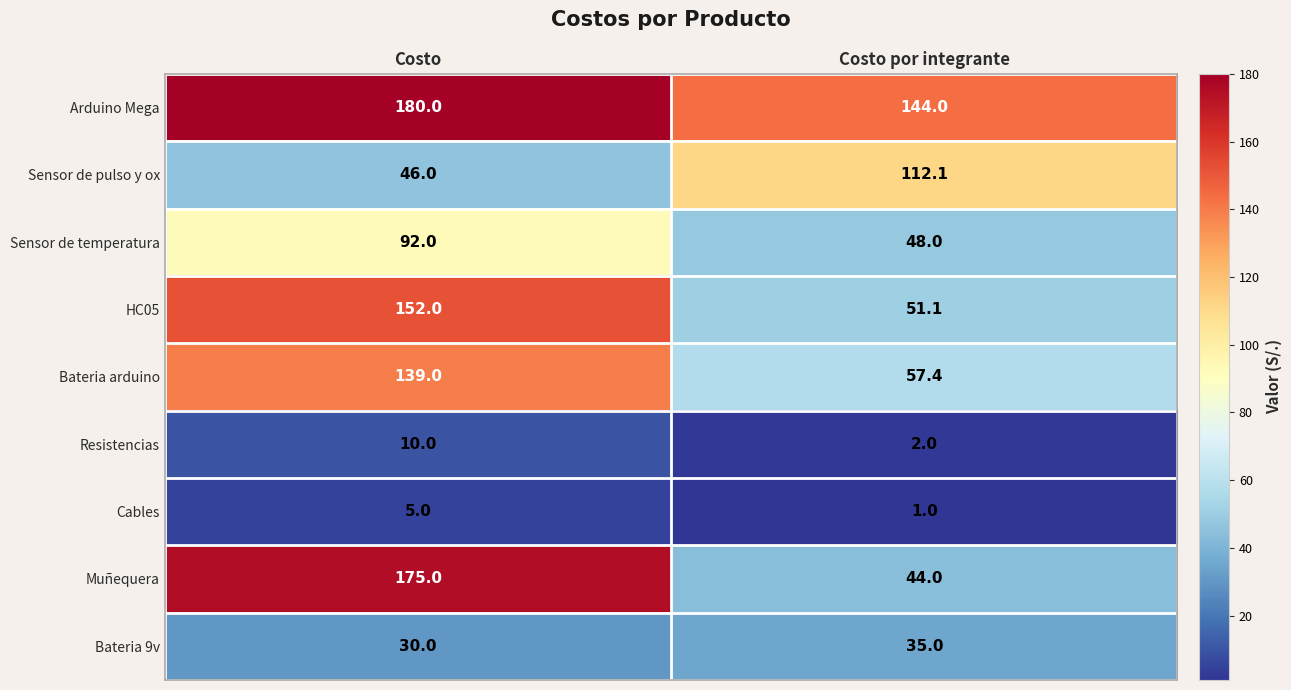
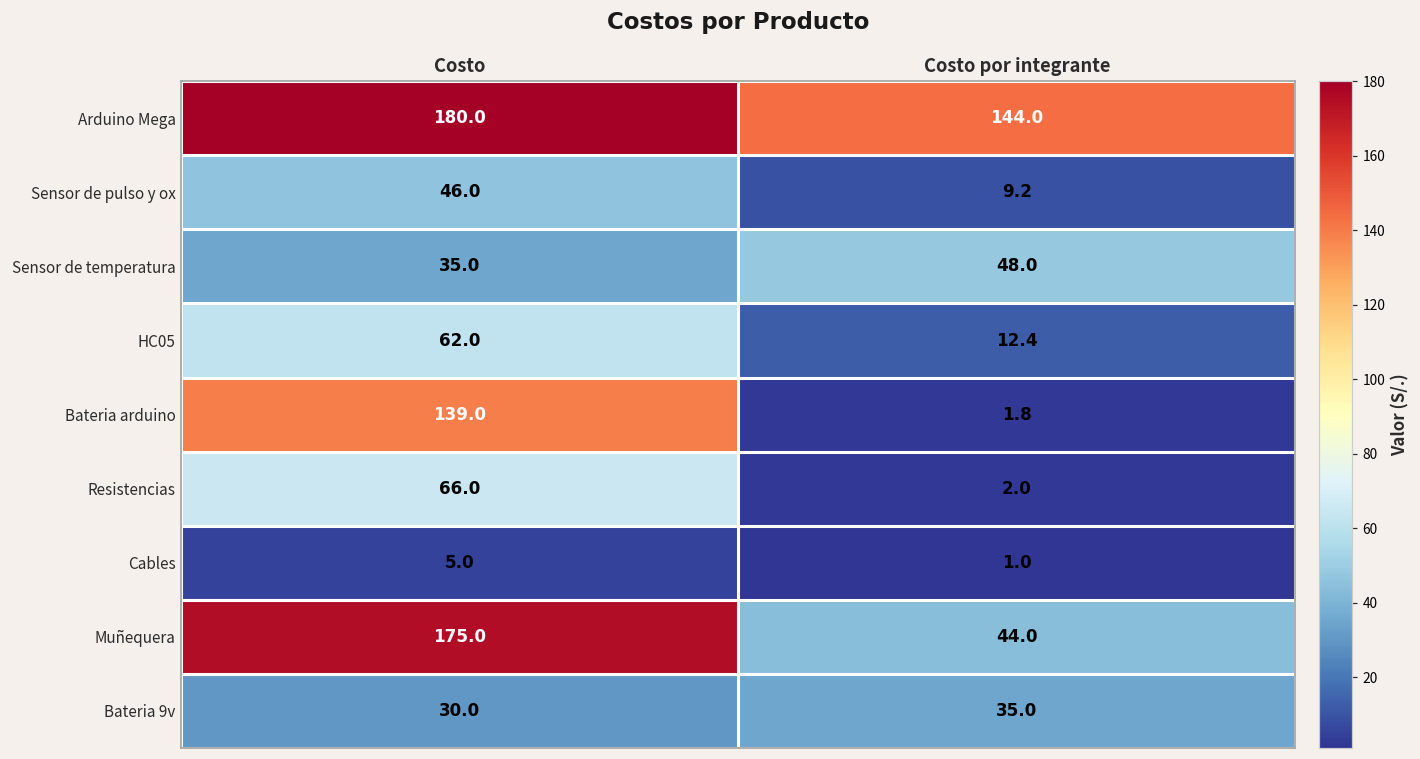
  {
    "Arduino Mega": {
      "Costo": 180.0,
      "Costo por integrante": 144.0
    },
    "Sensor de pulso y ox": {
      "Costo": 46.0,
-     "Costo por integrante": 112.1
+     "Costo por integrante": 9.2
    },
    "Sensor de temperatura": {
-     "Costo": 92.0,
+     "Costo": 35.0,
      "Costo por integrante": 48.0
    },
    "HC05": {
-     "Costo": 152.0,
-     "Costo por integrante": 51.1
+     "Costo": 62.0,
+     "Costo por integrante": 12.4
    },
    "Bateria arduino": {
      "Costo": 139.0,
-     "Costo por integrante": 57.4
+     "Costo por integrante": 1.8
    },
    "Resistencias": {
-     "Costo": 10.0,
+     "Costo": 66.0,
      "Costo por integrante": 2.0
    },
    "Cables": {
      "Costo": 5.0,
      "Costo por integrante": 1.0
    },
    "Muñequera": {
      "Costo": 175.0,
      "Costo por integrante": 44.0
    },
    "Bateria 9v": {
      "Costo": 30.0,
      "Costo por integrante": 35.0
    }
  }
